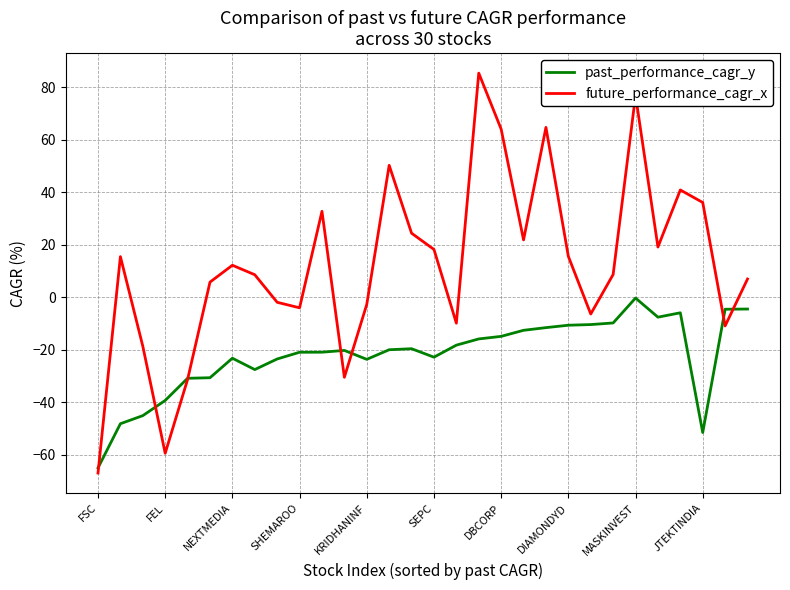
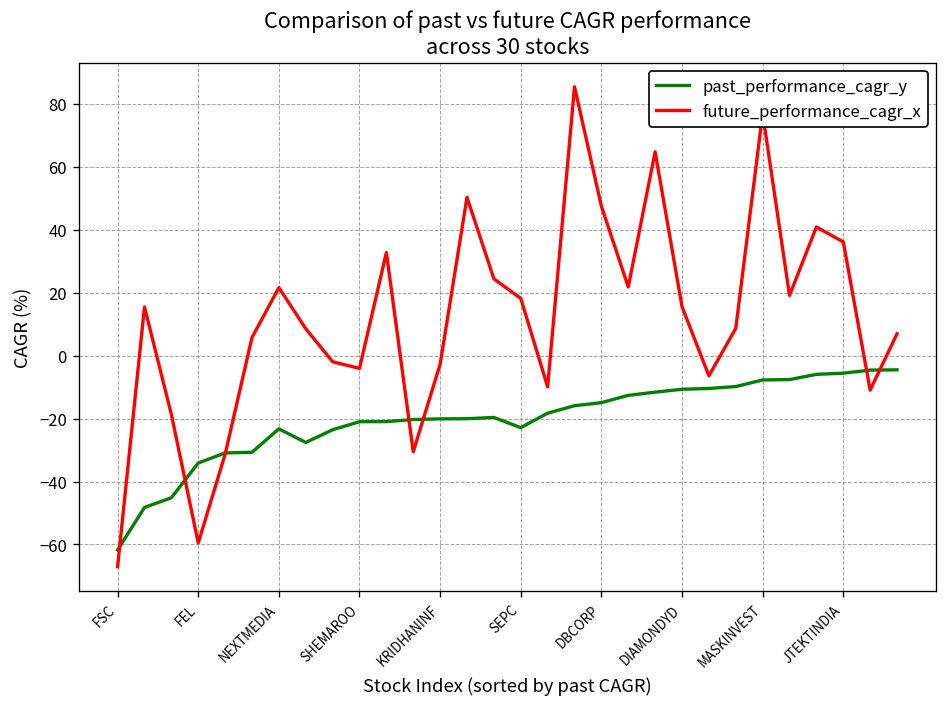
  {
    "past_performance_cagr_y": {
-     "FSC": -65,
-     "FEL": -39,
+     "FSC": -62,
+     "FEL": -34,
      "NEXTMEDIA": -23,
      "SHEMAROO": -21,
-     "KRIDHANINF": -24,
+     "KRIDHANINF": -20,
      "SEPC": -23,
      "DBCORP": -15,
      "DIAMONDYD": -11,
-     "MASKINVEST": 0,
-     "JTEKTINDIA": -52
+     "MASKINVEST": -8,
+     "JTEKTINDIA": -6
    },
    "future_performance_cagr_x": {
      "FSC": -67,
      "FEL": -60,
-     "NEXTMEDIA": 12,
+     "NEXTMEDIA": 22,
      "SHEMAROO": -4,
      "KRIDHANINF": -3,
      "SEPC": 18,
-     "DBCORP": 64,
+     "DBCORP": 47,
      "DIAMONDYD": 16,
      "JTEKTINDIA": 36
    }
  }
